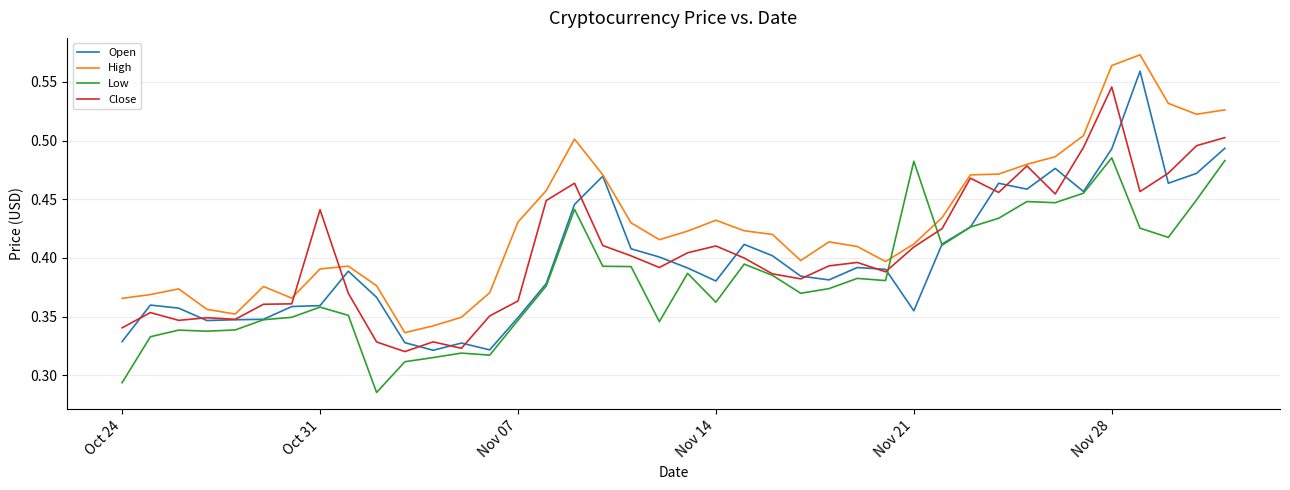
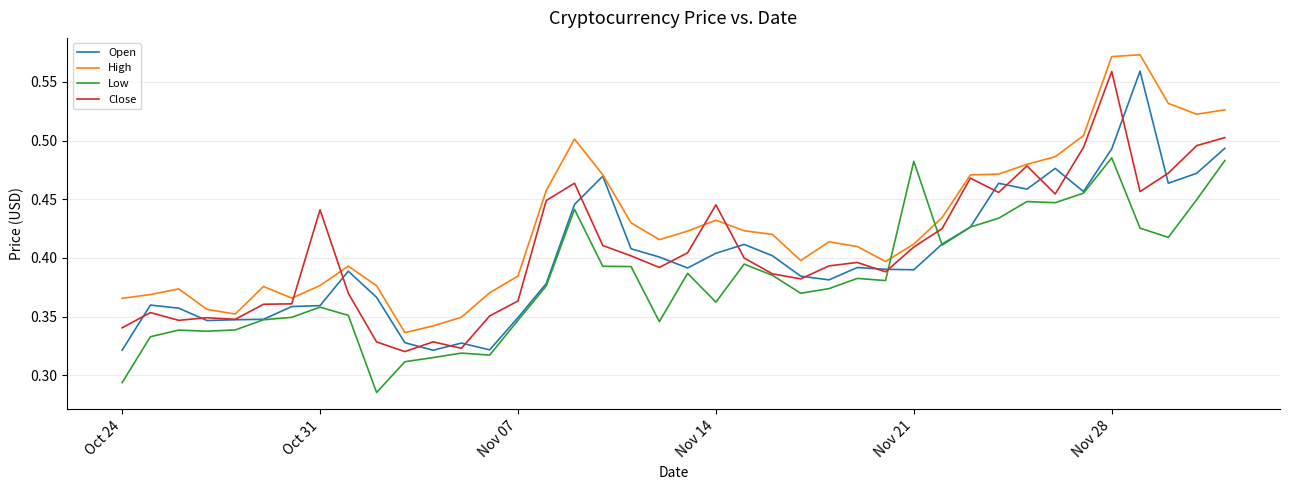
  {
    "Open": {
-     "Oct 24": 0.329,
+     "Oct 24": 0.321,
      "Nov 07": 0.349,
-     "Nov 14": 0.380,
-     "Nov 21": 0.355,
+     "Nov 14": 0.404,
+     "Nov 21": 0.390,
      "Nov 28": 0.493
    },
    "High": {
      "Oct 24": 0.366,
-     "Oct 31": 0.391,
-     "Nov 07": 0.430,
+     "Oct 31": 0.376,
+     "Nov 07": 0.385,
      "Nov 14": 0.432,
      "Nov 21": 0.412,
-     "Nov 28": 0.564
+     "Nov 28": 0.572
    },
    "Low": {
      "Oct 24": 0.294,
      "Nov 07": 0.347,
      "Nov 14": 0.362,
      "Nov 21": 0.482,
      "Nov 28": 0.485
    },
    "Close": {
      "Oct 24": 0.340,
      "Oct 31": 0.441,
      "Nov 07": 0.363,
-     "Nov 14": 0.410,
+     "Nov 14": 0.445,
      "Nov 21": 0.409,
-     "Nov 28": 0.546
+     "Nov 28": 0.559
    }
  }
